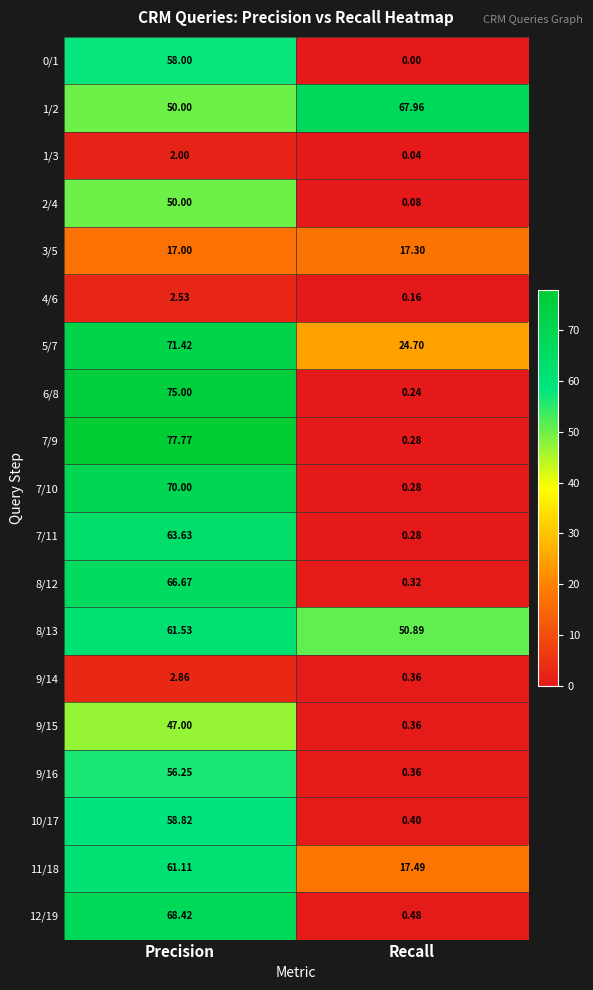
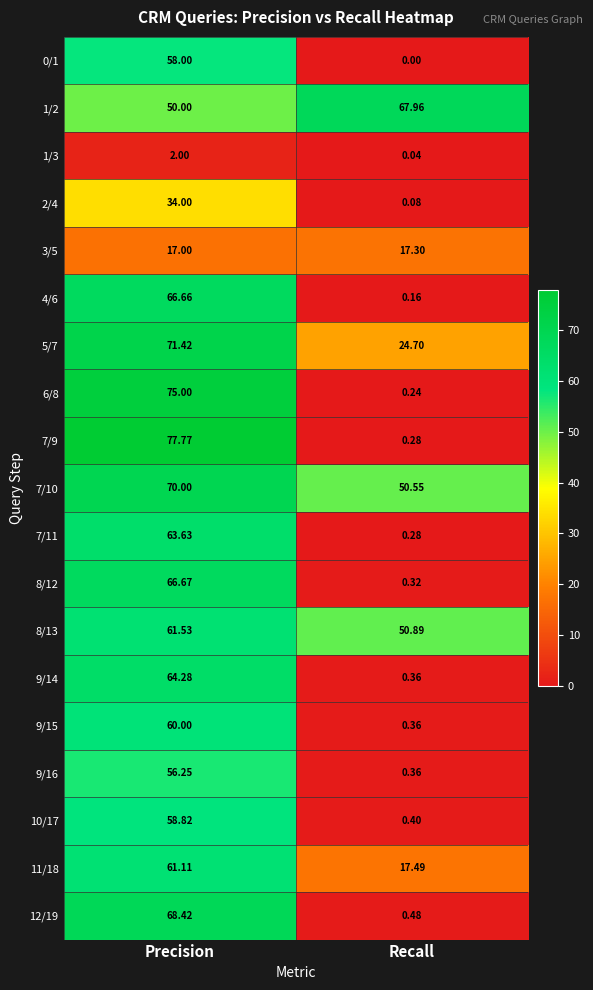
  {
    "0/1": {
      "Precision": 58.00,
      "Recall": 0.00
    },
    "1/2": {
      "Precision": 50.00,
      "Recall": 67.96
    },
    "1/3": {
      "Precision": 2.00,
      "Recall": 0.04
    },
    "2/4": {
-     "Precision": 50.00,
+     "Precision": 34.00,
      "Recall": 0.08
    },
    "3/5": {
      "Precision": 17.00,
      "Recall": 17.30
    },
    "4/6": {
-     "Precision": 2.53,
+     "Precision": 66.66,
      "Recall": 0.16
    },
    "5/7": {
      "Precision": 71.42,
      "Recall": 24.70
    },
    "6/8": {
      "Precision": 75.00,
      "Recall": 0.24
    },
    "7/9": {
      "Precision": 77.77,
      "Recall": 0.28
    },
    "7/10": {
      "Precision": 70.00,
-     "Recall": 0.28
+     "Recall": 50.55
    },
    "7/11": {
      "Precision": 63.63,
      "Recall": 0.28
    },
    "8/12": {
      "Precision": 66.67,
      "Recall": 0.32
    },
    "8/13": {
      "Precision": 61.53,
      "Recall": 50.89
    },
    "9/14": {
-     "Precision": 2.86,
+     "Precision": 64.28,
      "Recall": 0.36
    },
    "9/15": {
-     "Precision": 47.00,
+     "Precision": 60.00,
      "Recall": 0.36
    },
    "9/16": {
      "Precision": 56.25,
      "Recall": 0.36
    },
    "10/17": {
      "Precision": 58.82,
      "Recall": 0.40
    },
    "11/18": {
      "Precision": 61.11,
      "Recall": 17.49
    },
    "12/19": {
      "Precision": 68.42,
      "Recall": 0.48
    }
  }
